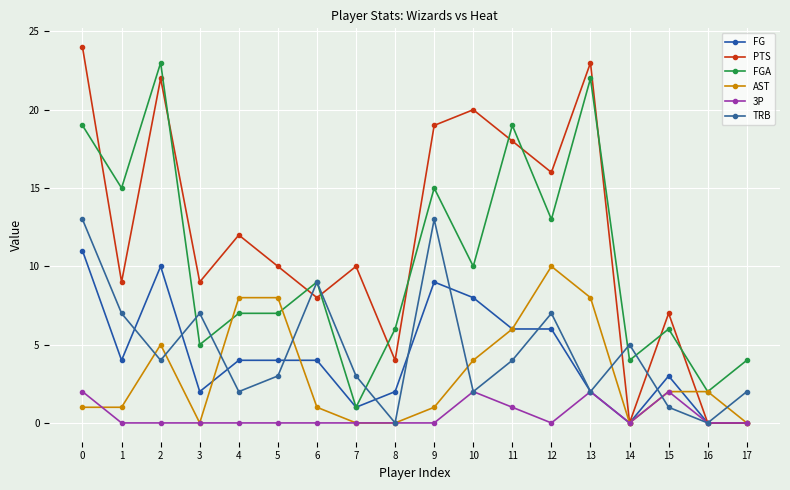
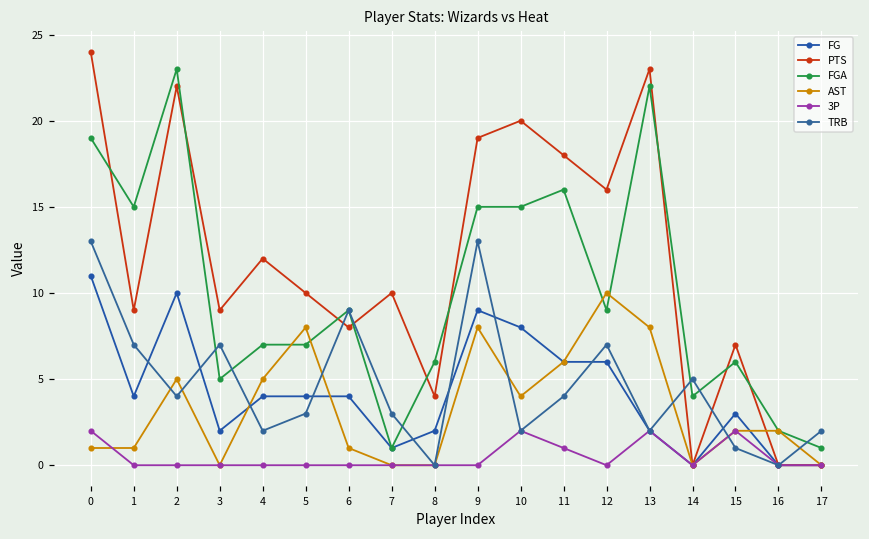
  {
    "PTS": {
      "0": 24,
      "1": 9,
      "2": 22,
      "3": 9,
      "4": 12,
      "5": 10,
      "6": 8,
      "7": 10,
      "8": 4,
      "9": 19,
      "10": 20,
      "11": 18,
      "12": 16,
      "13": 23,
      "15": 7
    },
    "FGA": {
      "0": 19,
      "1": 15,
      "2": 23,
      "3": 5,
      "4": 7,
      "5": 7,
      "8": 6,
      "9": 15,
-     "10": 10,
-     "11": 19,
-     "12": 13,
+     "10": 15,
+     "11": 16,
+     "12": 9,
      "13": 22,
      "14": 4,
      "15": 6,
-     "17": 4
+     "17": 1
    },
    "AST": {
      "0": 1,
      "1": 1,
      "2": 5,
-     "4": 8,
+     "4": 5,
      "5": 8,
      "6": 1,
-     "9": 1,
+     "9": 8,
      "10": 4,
      "12": 10,
      "13": 8
    },
    "3P": {
      "0": 2,
      "1": 0,
      "2": 0,
      "4": 0,
      "5": 0,
      "6": 0,
      "9": 0,
      "11": 1,
      "12": 0
    }
  }
